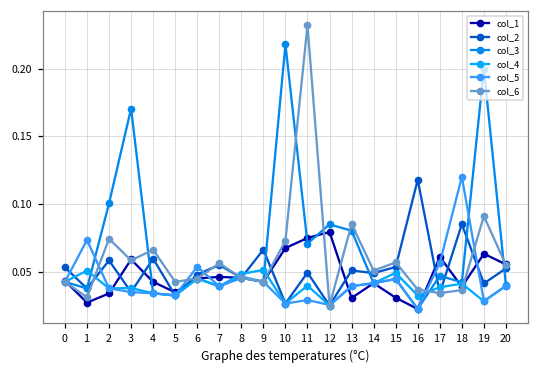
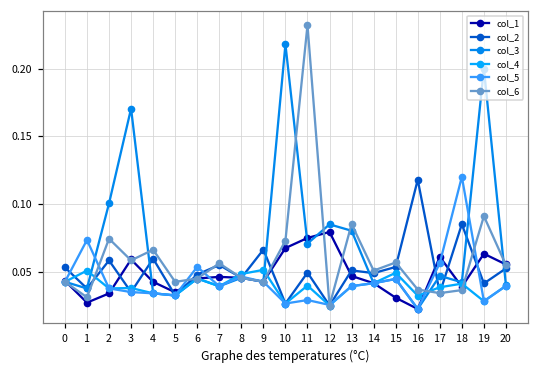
  {
    "col_1": {
      "1": 0.027,
      "2": 0.034,
      "4": 0.042,
      "5": 0.035,
      "7": 0.046,
      "10": 0.067,
      "11": 0.075,
      "12": 0.079,
-     "13": 0.030,
+     "13": 0.047,
      "15": 0.031,
      "17": 0.061,
      "18": 0.039,
      "19": 0.063
    },
    "col_2": {
      "0": 0.053,
      "2": 0.058,
      "4": 0.059,
      "6": 0.048,
      "9": 0.066,
      "11": 0.049,
      "13": 0.051,
      "15": 0.053,
      "16": 0.118,
      "18": 0.085,
      "19": 0.041,
      "20": 0.052
    },
    "col_6": {
      "1": 0.031,
      "2": 0.074,
      "4": 0.066,
      "5": 0.042,
      "10": 0.073,
      "11": 0.232,
      "13": 0.085,
      "15": 0.057,
      "16": 0.037,
      "18": 0.036,
      "19": 0.091
    }
  }
